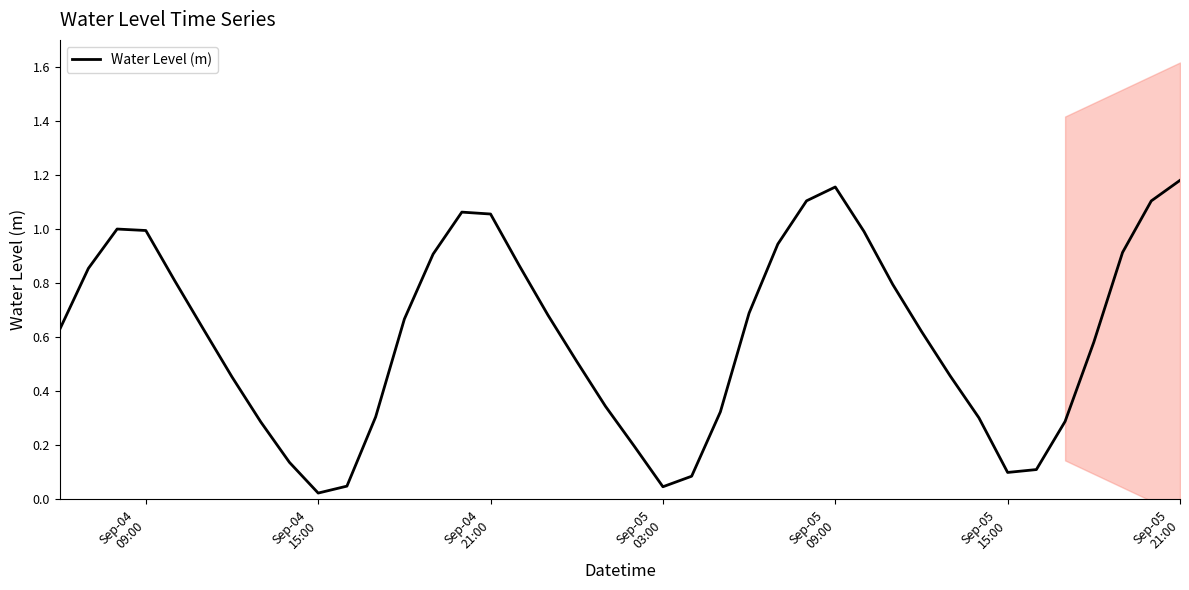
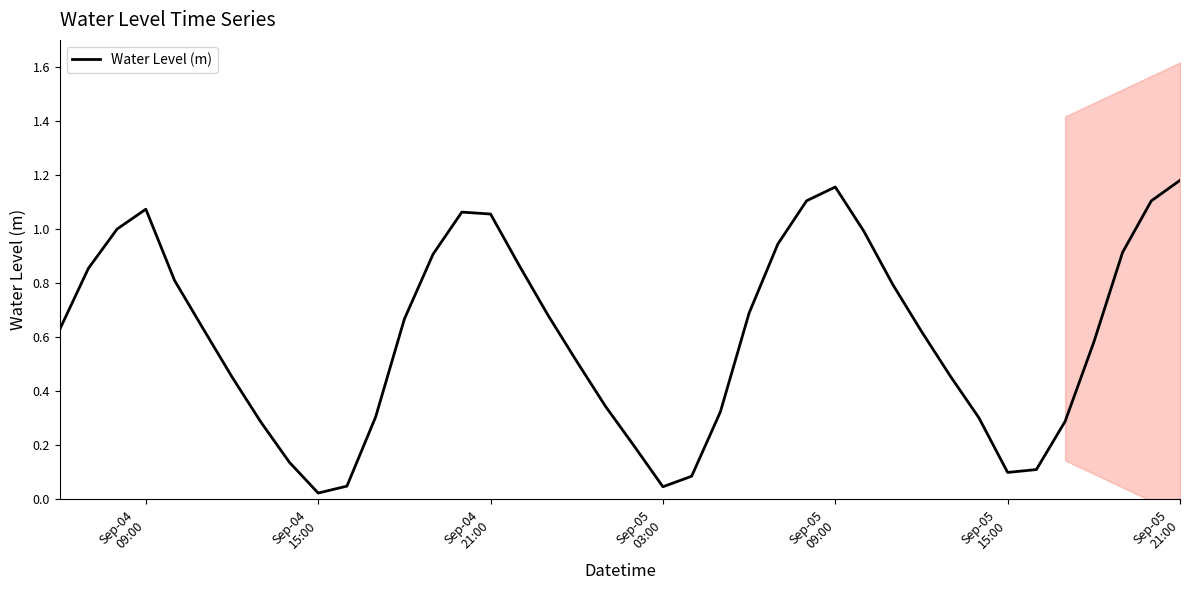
  {
    "Water Level (m)": {
-     "Sep-04 09:00": 0.99,
+     "Sep-04 09:00": 1.07,
      "Sep-04 15:00": 0.02,
      "Sep-04 21:00": 1.06,
      "Sep-05 03:00": 0.05,
      "Sep-05 09:00": 1.16,
      "Sep-05 15:00": 0.10,
      "Sep-05 21:00": 1.18
    }
  }
